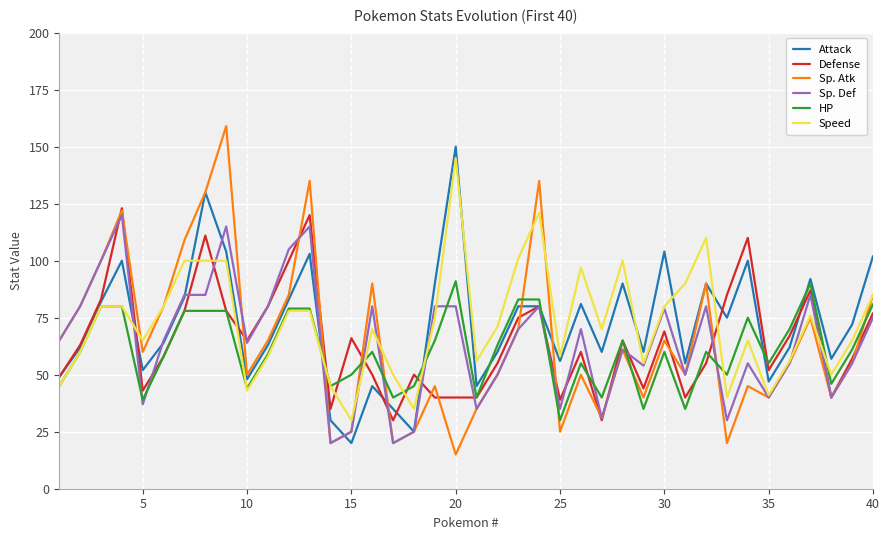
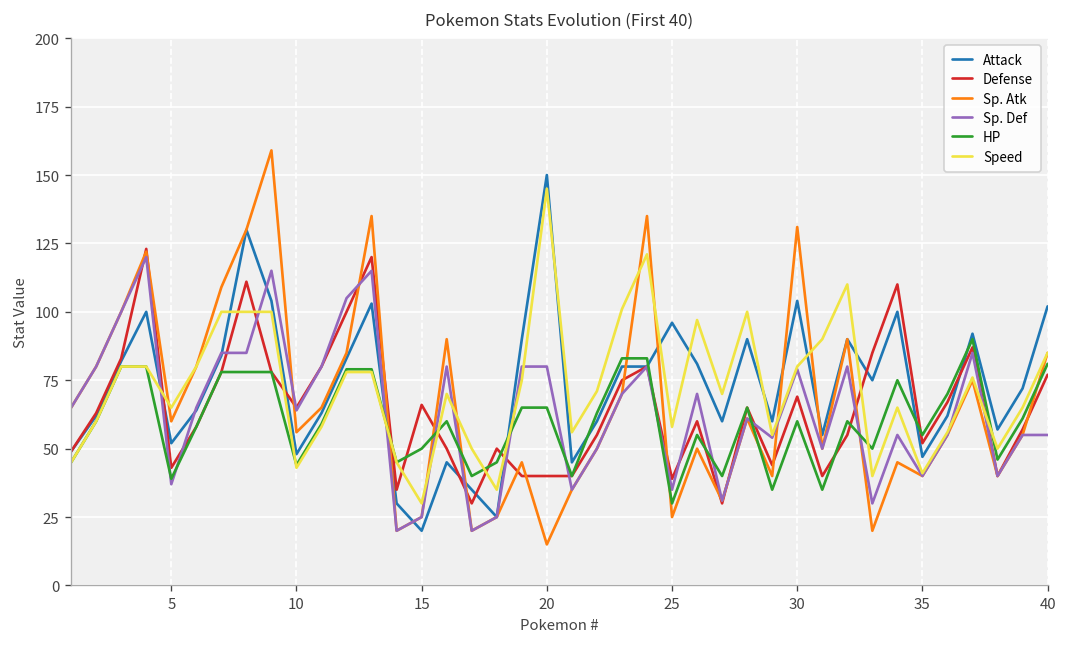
  {
    "Attack": {
      "5": 52,
      "10": 48,
      "15": 20,
      "20": 150,
-     "25": 56,
+     "25": 96,
      "30": 104,
      "35": 47,
      "40": 102
    },
    "Defense": {
      "5": 43,
      "15": 66,
      "20": 40,
      "25": 39,
      "30": 69,
      "35": 52,
      "40": 77
    },
    "Sp. Atk": {
      "5": 60,
-     "10": 50,
+     "10": 56,
      "20": 15,
      "25": 25,
-     "30": 65
+     "30": 131
    },
    "Sp. Def": {
      "5": 37,
      "20": 80,
      "25": 35,
-     "40": 75
+     "40": 55
    },
    "HP": {
      "5": 39,
      "15": 50,
-     "20": 91,
+     "20": 65,
      "25": 30,
      "30": 60,
      "35": 55,
      "40": 81
    },
    "Speed": {
      "5": 65,
      "15": 30,
      "20": 145,
      "25": 58
    }
  }
